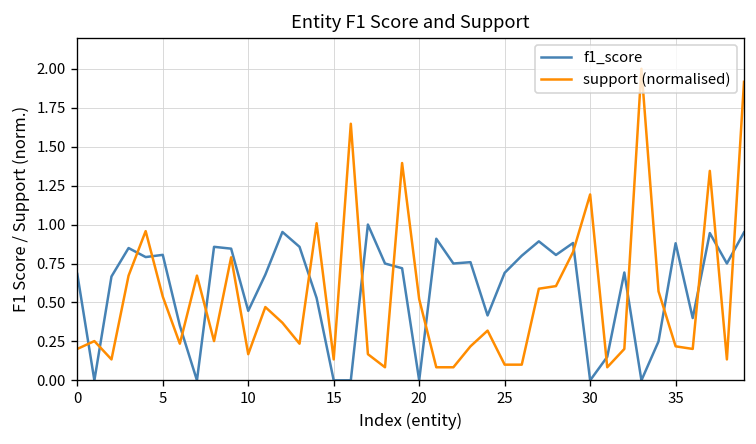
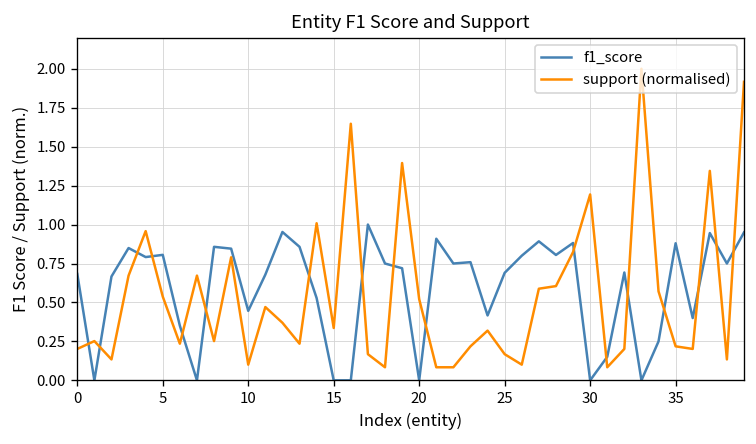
  {
    "f1_score": {
      "0": 0.68,
      "5": 0.81,
      "10": 0.45,
      "15": 0.00,
      "20": 0.00,
      "25": 0.69,
      "30": 0.00,
      "35": 0.88
    },
    "support (normalised)": {
      "0": 0.20,
      "5": 0.54,
-     "10": 0.17,
-     "15": 0.13,
+     "10": 0.10,
+     "15": 0.34,
      "20": 0.52,
-     "25": 0.10,
+     "25": 0.17,
      "30": 1.19,
      "35": 0.22
    }
  }
